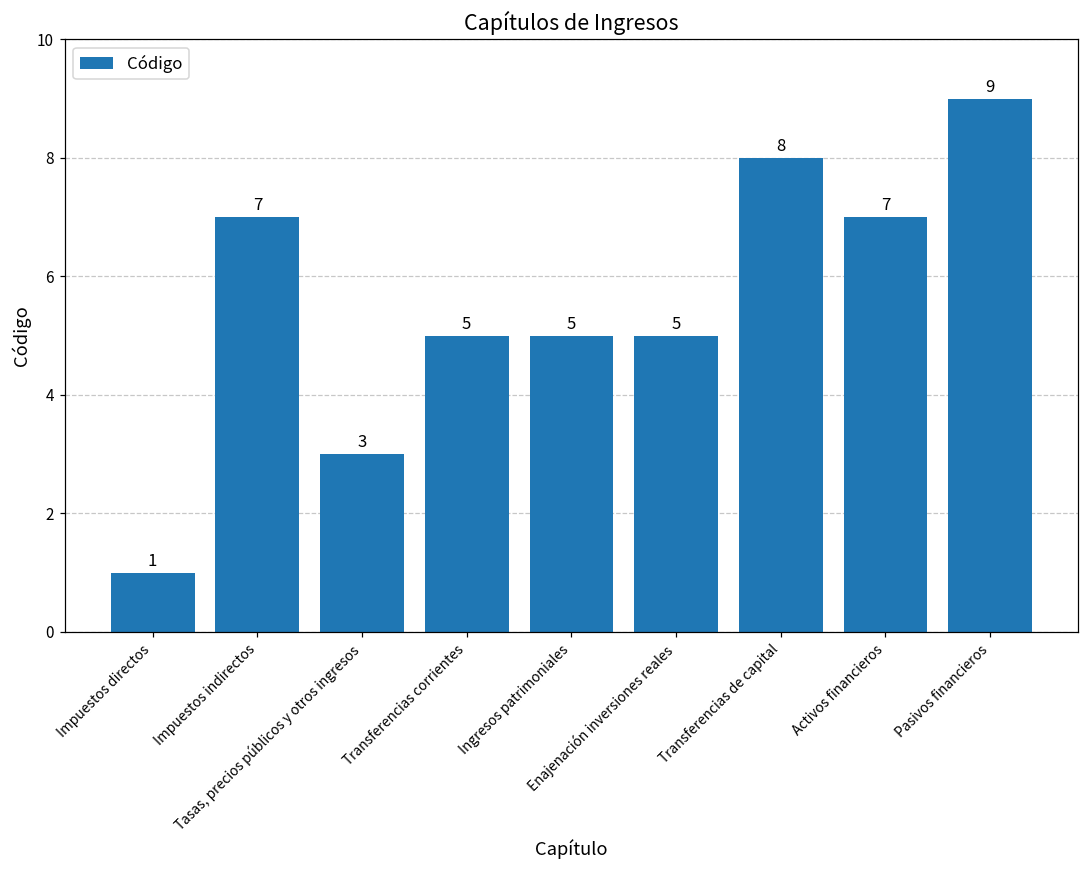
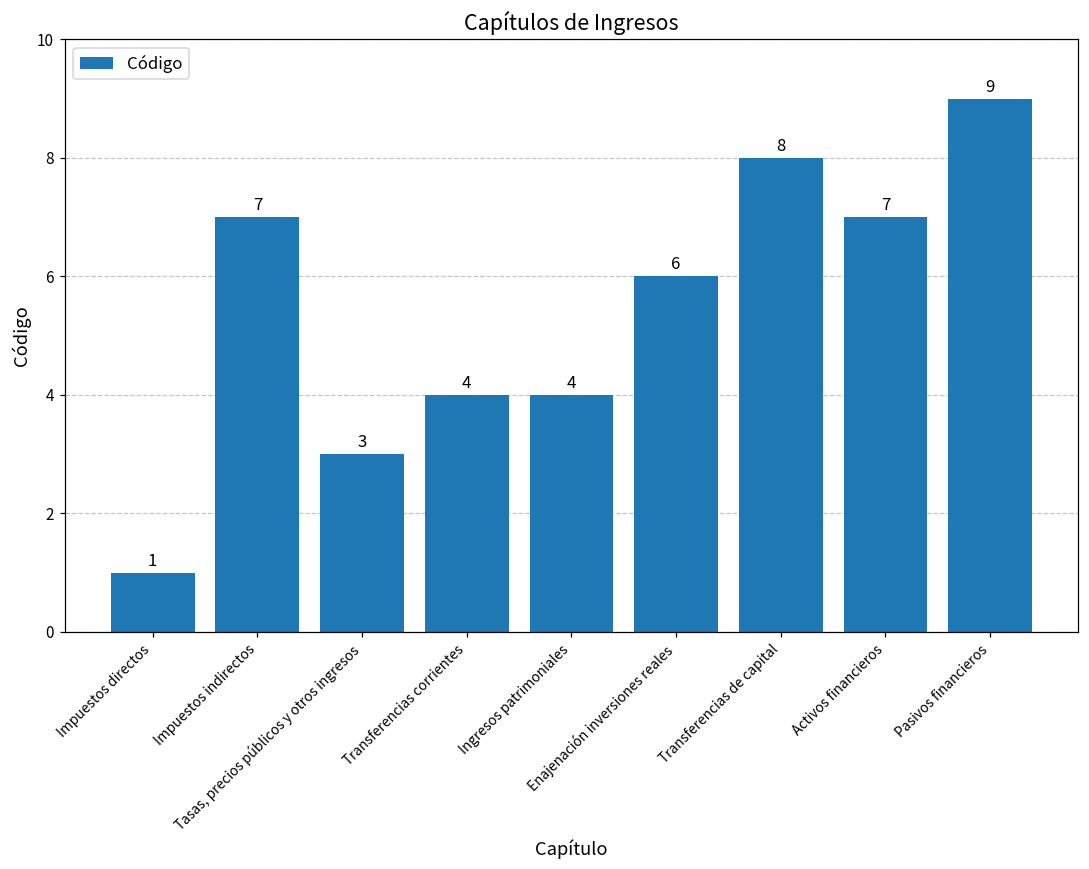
  {
    "Impuestos directos": 1,
    "Impuestos indirectos": 7,
    "Tasas, precios públicos y otros ingresos": 3,
-   "Transferencias corrientes": 5,
-   "Ingresos patrimoniales": 5,
-   "Enajenación inversiones reales": 5,
+   "Transferencias corrientes": 4,
+   "Ingresos patrimoniales": 4,
+   "Enajenación inversiones reales": 6,
    "Transferencias de capital": 8,
    "Activos financieros": 7,
    "Pasivos financieros": 9
  }
